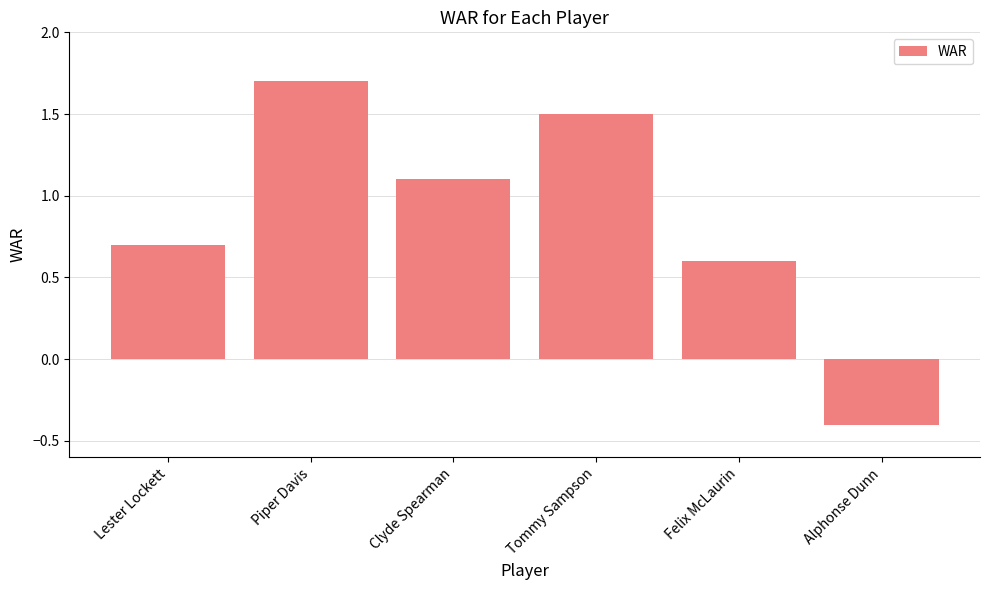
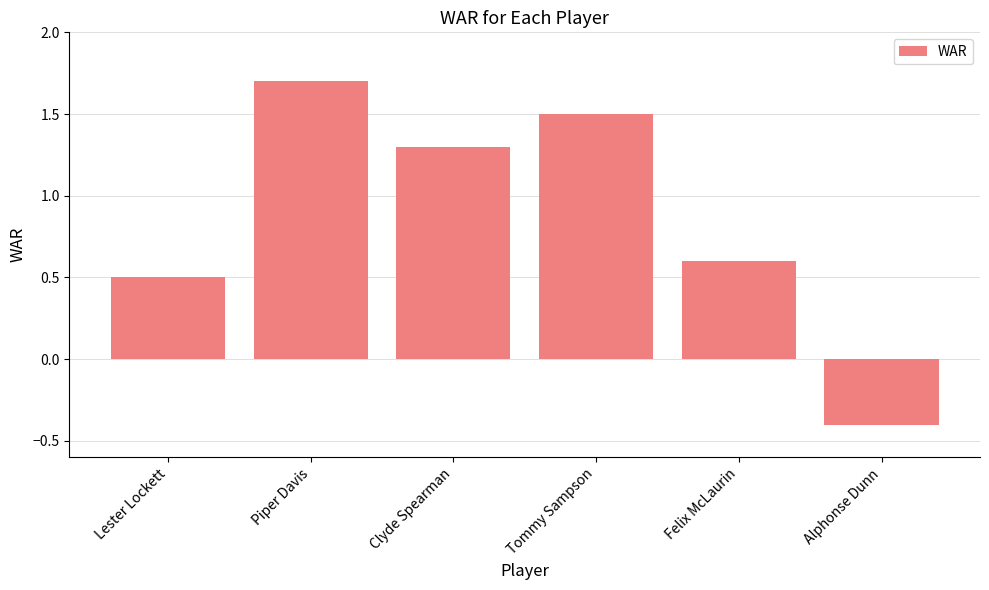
  {
-   "Lester Lockett": 0.7,
+   "Lester Lockett": 0.5,
    "Piper Davis": 1.7,
-   "Clyde Spearman": 1.1,
+   "Clyde Spearman": 1.3,
    "Tommy Sampson": 1.5,
    "Felix McLaurin": 0.6,
    "Alphonse Dunn": -0.4
  }
